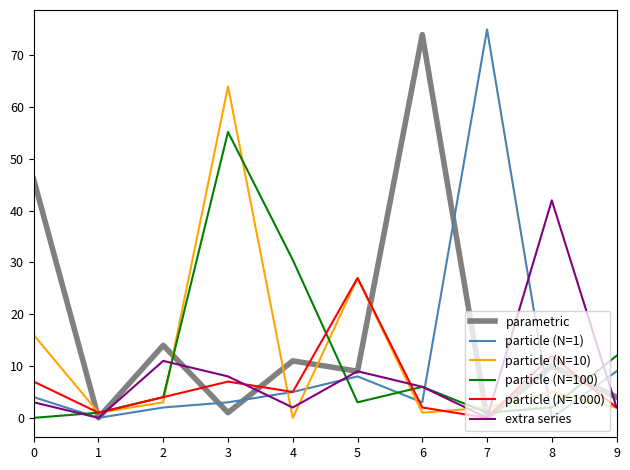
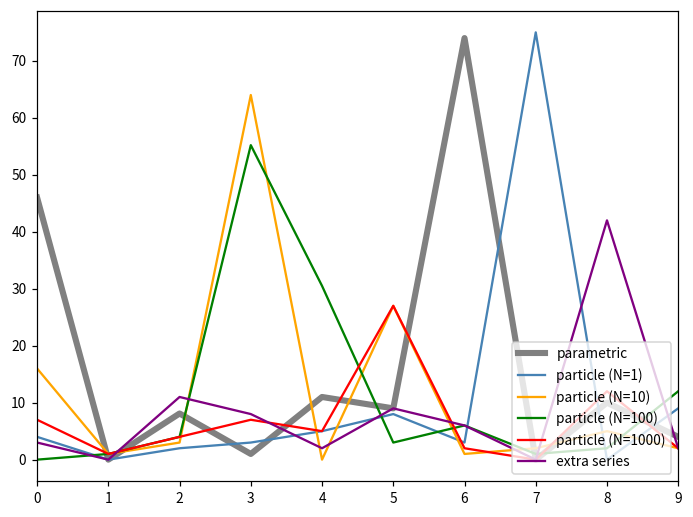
  {
    "parametric": {
      "0": 46,
-     "2": 14,
+     "2": 8,
      "3": 1,
      "4": 11,
      "6": 74,
      "9": 4
    },
    "particle (N=1)": {
      "0": 4,
      "2": 2,
      "3": 3,
      "5": 8,
      "6": 3,
      "7": 75,
      "9": 9
    },
    "particle (N=10)": {
      "0": 16,
      "2": 3,
      "3": 64,
      "4": 0,
      "6": 1
    },
    "particle (N=100)": {
      "0": 0,
      "3": 55,
      "4": 31,
      "5": 3,
      "9": 12
    },
    "particle (N=1000)": {
      "0": 7,
      "3": 7,
      "6": 2
    },
    "extra series": {
      "0": 3,
      "2": 11,
      "3": 8,
      "4": 2,
      "8": 42
    }
  }
